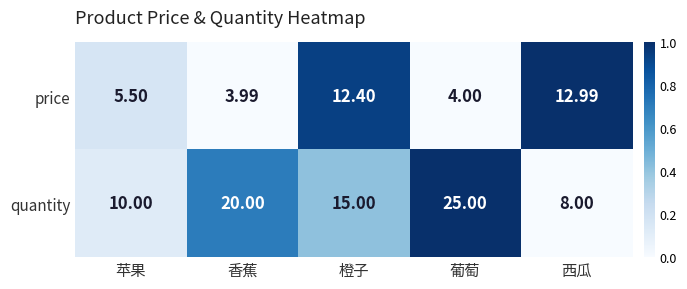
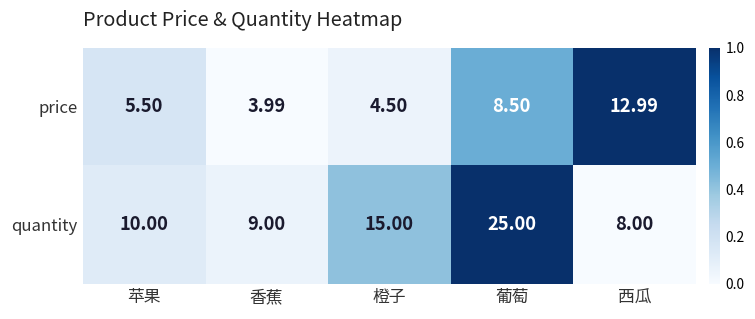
  {
    "price": {
      "苹果": 5.50,
      "香蕉": 3.99,
-     "橙子": 12.40,
-     "葡萄": 4.00,
+     "橙子": 4.50,
+     "葡萄": 8.50,
      "西瓜": 12.99
    },
    "quantity": {
      "苹果": 10.00,
-     "香蕉": 20.00,
+     "香蕉": 9.00,
      "橙子": 15.00,
      "葡萄": 25.00,
      "西瓜": 8.00
    }
  }
